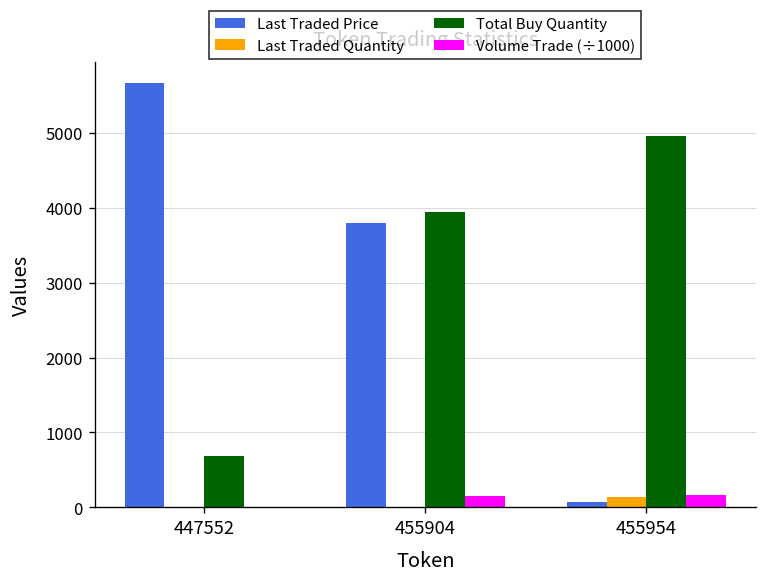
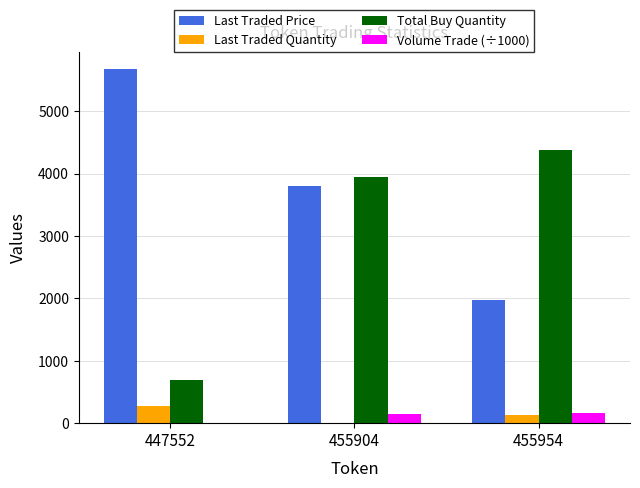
  {
    "Last Traded Price": {
      "447552": 5700,
      "455904": 3800,
-     "455954": 100
+     "455954": 2000
    },
    "Last Traded Quantity": {
-     "447552": 0,
+     "447552": 300,
      "455954": 100
    },
    "Total Buy Quantity": {
      "447552": 700,
      "455904": 3900,
-     "455954": 5000
+     "455954": 4400
    },
    "Volume Trade (÷1000)": {
      "455904": 100,
      "455954": 200
    }
  }
